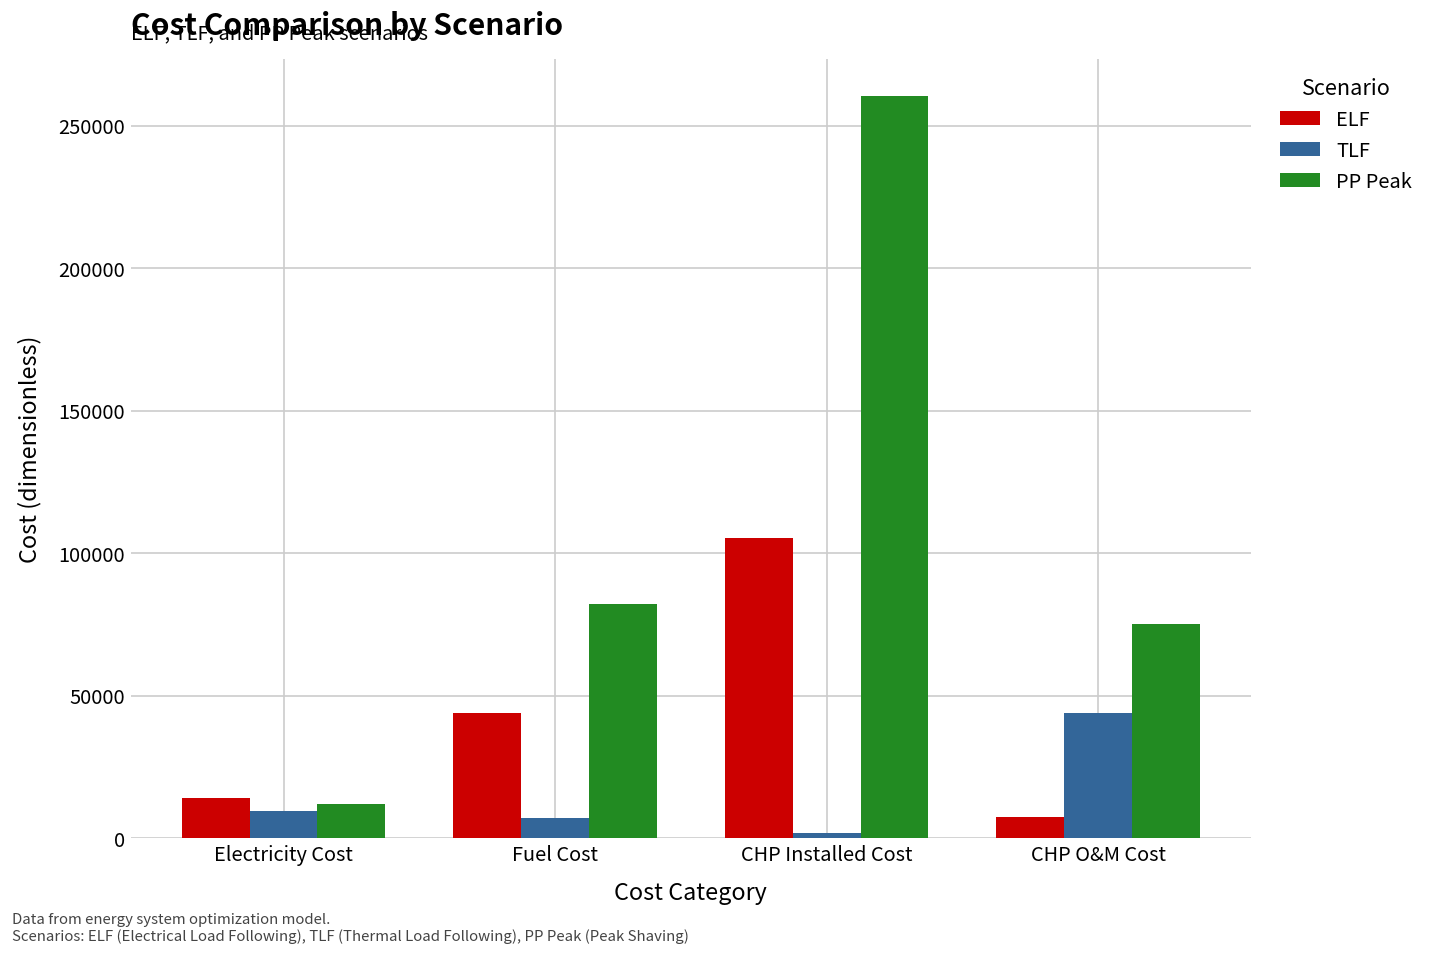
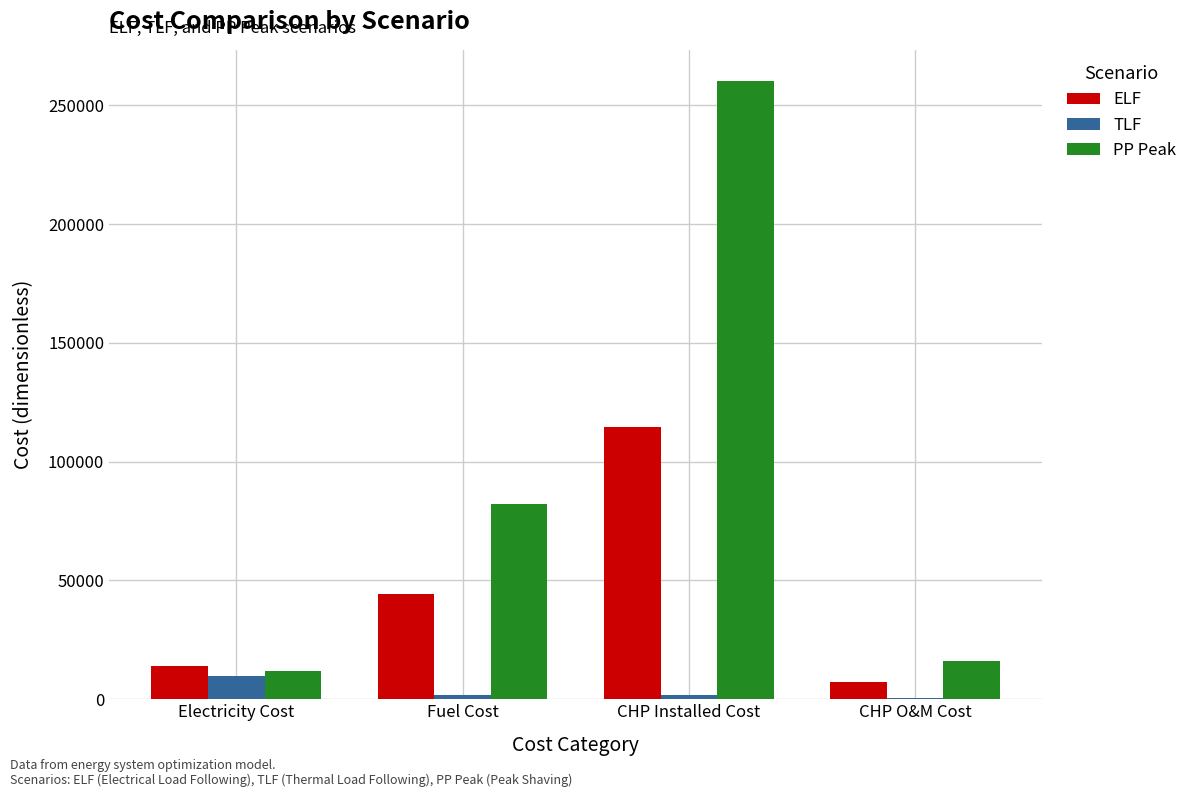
  {
    "ELF": {
      "Electricity Cost": 14000,
      "Fuel Cost": 44000,
-     "CHP Installed Cost": 105000,
+     "CHP Installed Cost": 115000,
      "CHP O&M Cost": 7000
    },
    "TLF": {
      "Electricity Cost": 10000,
-     "Fuel Cost": 7000,
+     "Fuel Cost": 2000,
      "CHP Installed Cost": 2000,
-     "CHP O&M Cost": 44000
+     "CHP O&M Cost": 0
    },
    "PP Peak": {
      "Electricity Cost": 12000,
      "Fuel Cost": 82000,
      "CHP Installed Cost": 260000,
-     "CHP O&M Cost": 75000
+     "CHP O&M Cost": 16000
    }
  }
